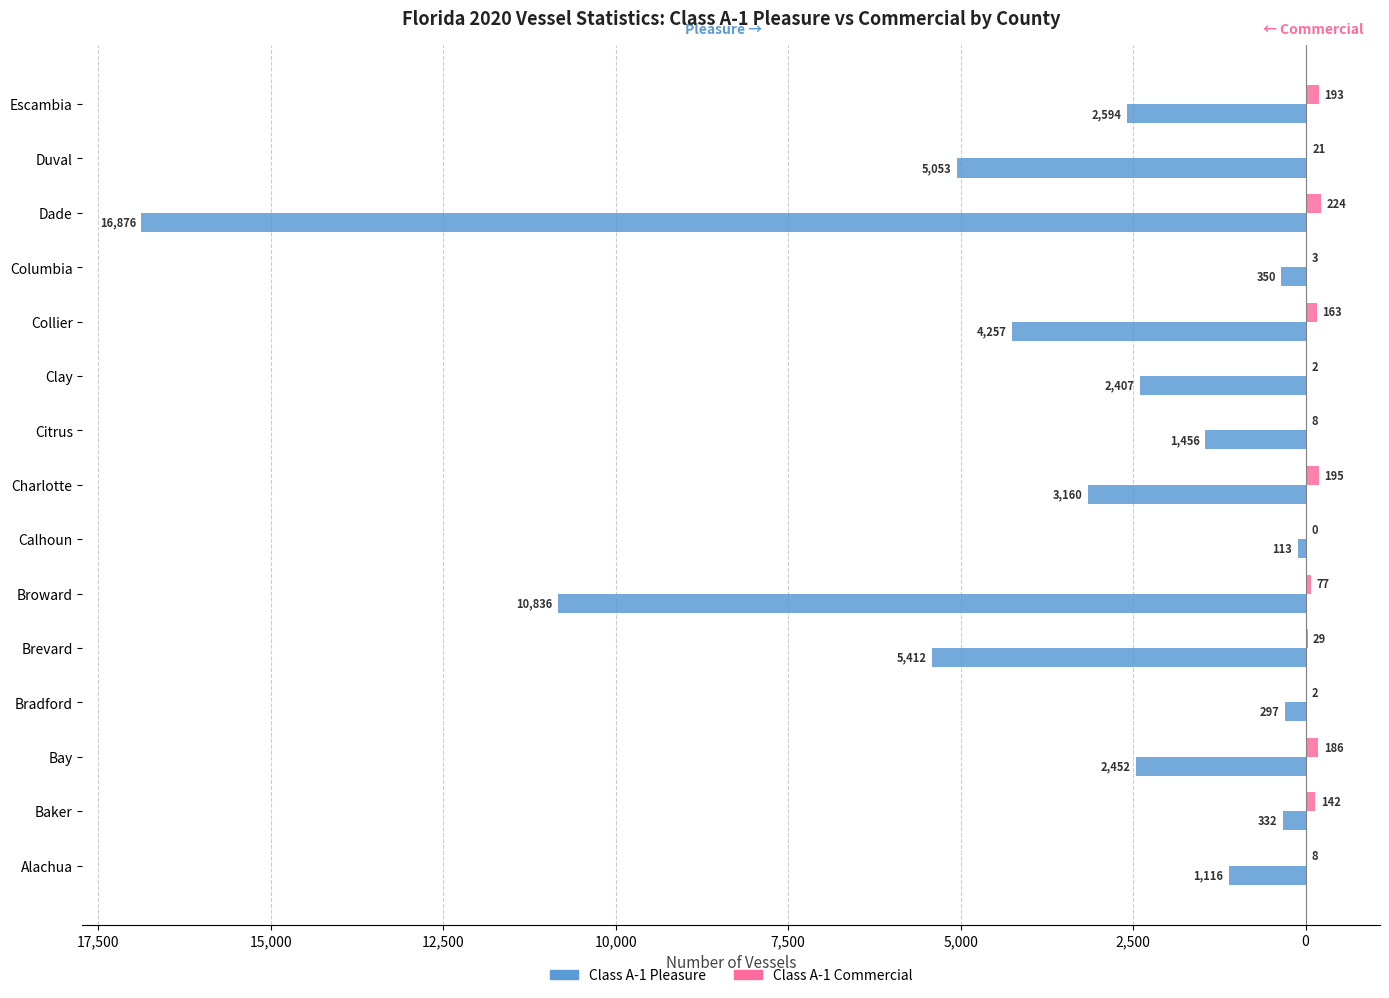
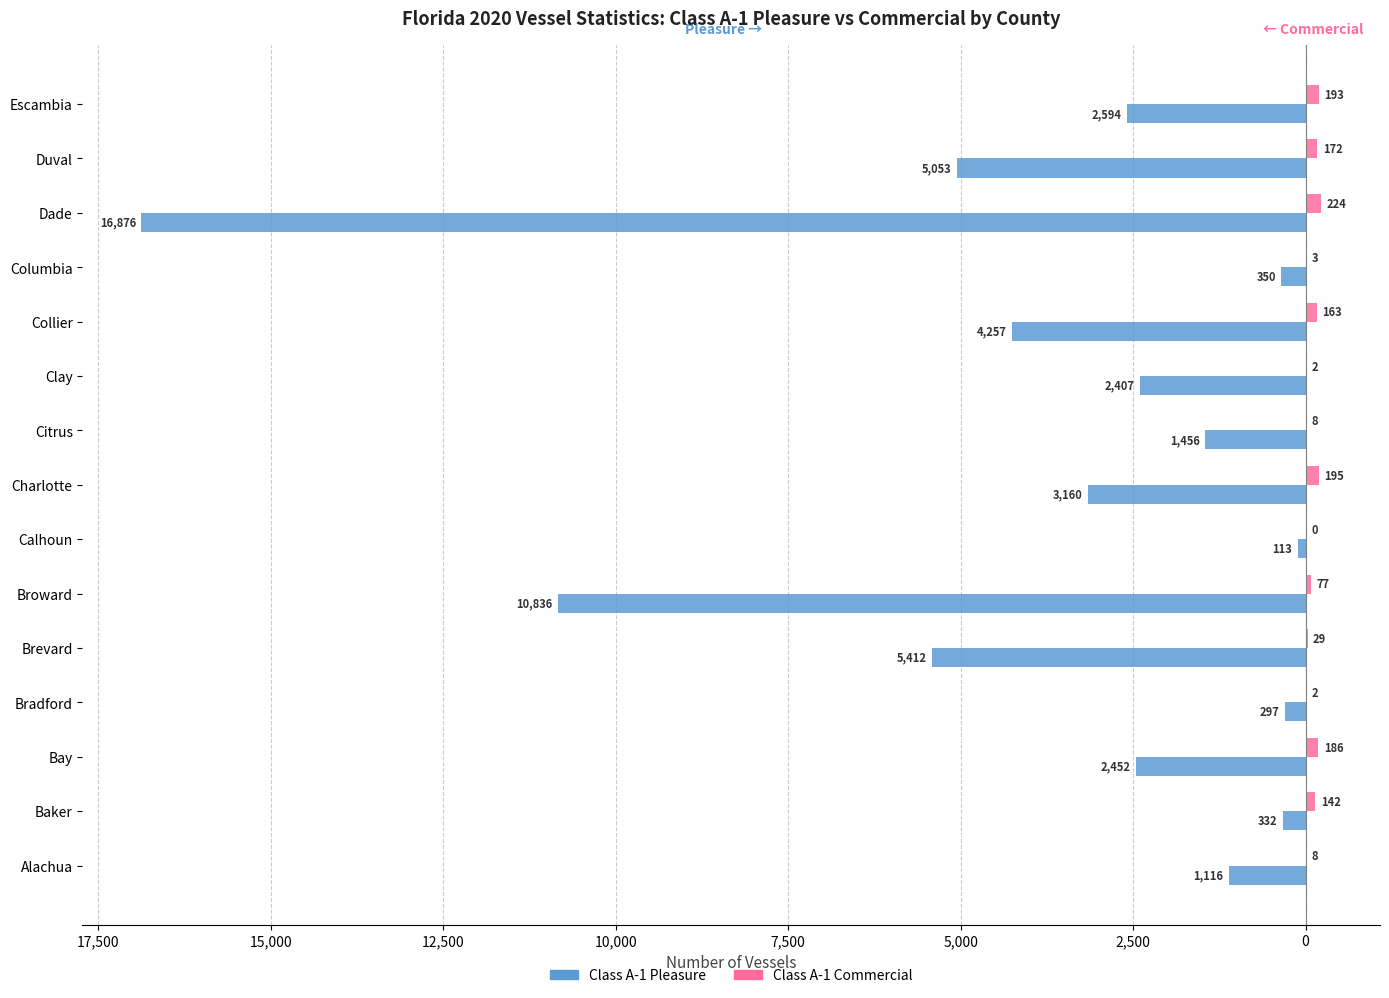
  {
    "Class A-1 Commercial": {
      "Escambia": 193,
-     "Duval": 21,
+     "Duval": 172,
      "Dade": 224,
      "Columbia": 3,
      "Collier": 163,
      "Clay": 2,
      "Citrus": 8,
      "Charlotte": 195,
      "Calhoun": 0,
      "Broward": 77,
      "Brevard": 29,
      "Bradford": 2,
      "Bay": 186,
      "Baker": 142,
      "Alachua": 8
    }
  }
